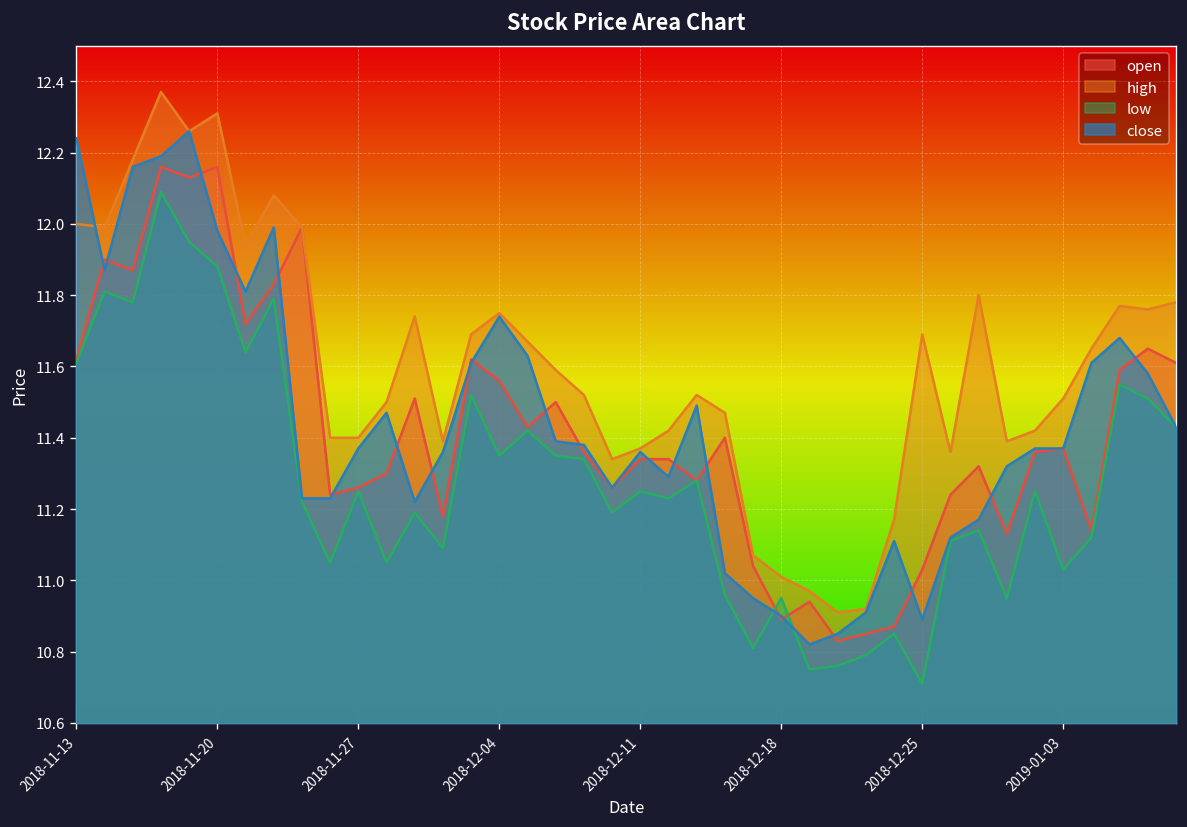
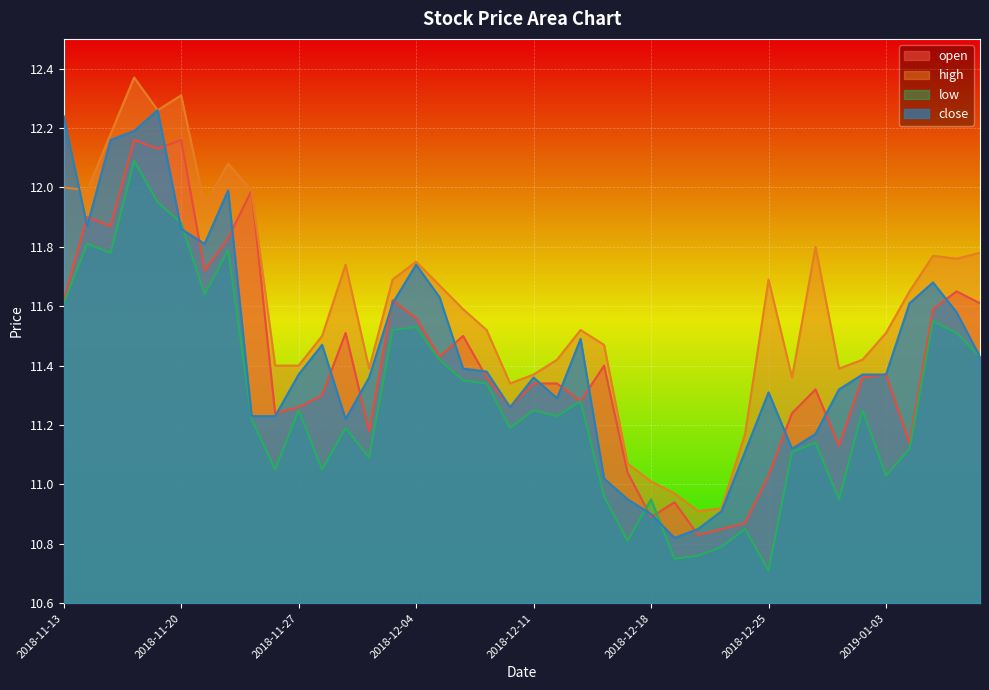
  {
    "low": {
      "2018-11-13": 11.61,
      "2018-11-20": 11.88,
      "2018-11-27": 11.25,
-     "2018-12-04": 11.35,
+     "2018-12-04": 11.53,
      "2018-12-11": 11.25,
      "2018-12-18": 10.95,
      "2018-12-25": 10.71,
      "2019-01-03": 11.03
    },
    "close": {
      "2018-11-13": 12.24,
-     "2018-11-20": 11.98,
+     "2018-11-20": 11.86,
      "2018-11-27": 11.37,
      "2018-12-04": 11.74,
      "2018-12-11": 11.36,
      "2018-12-18": 10.90,
-     "2018-12-25": 10.89
+     "2018-12-25": 11.31
    }
  }
